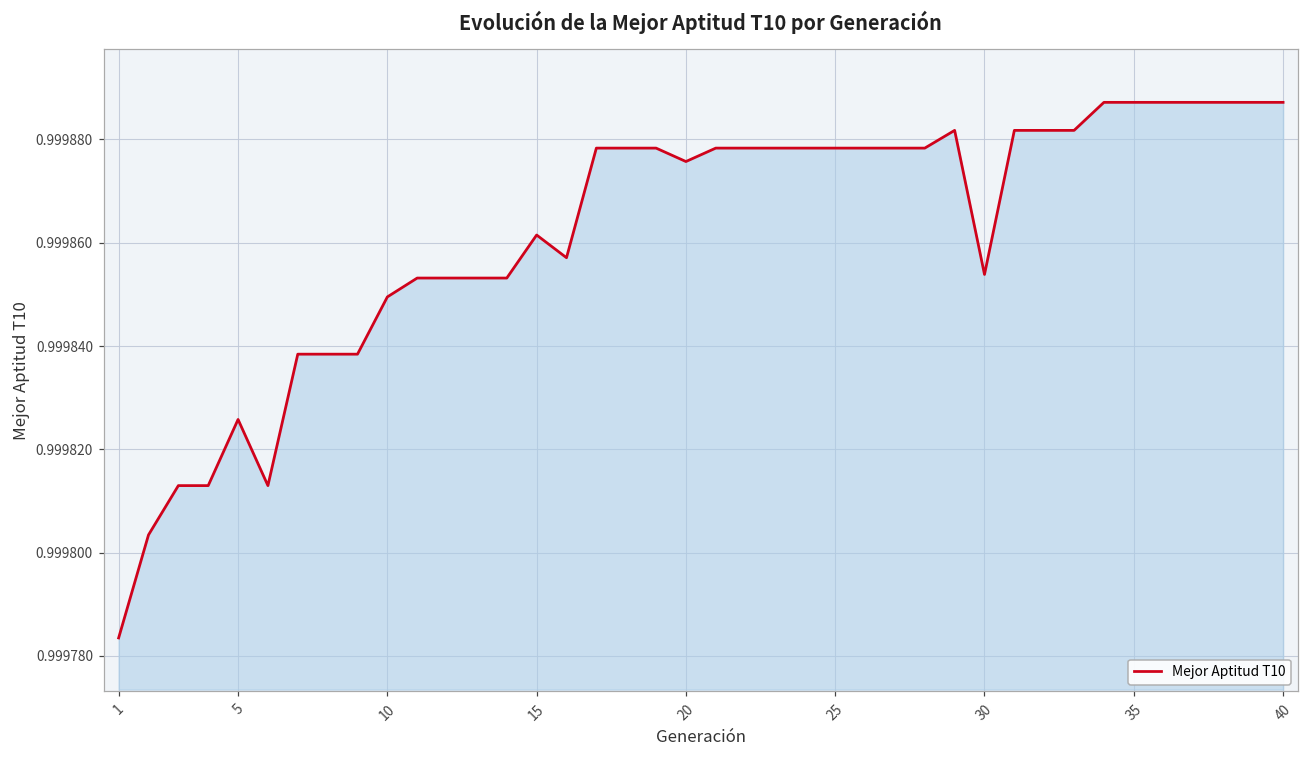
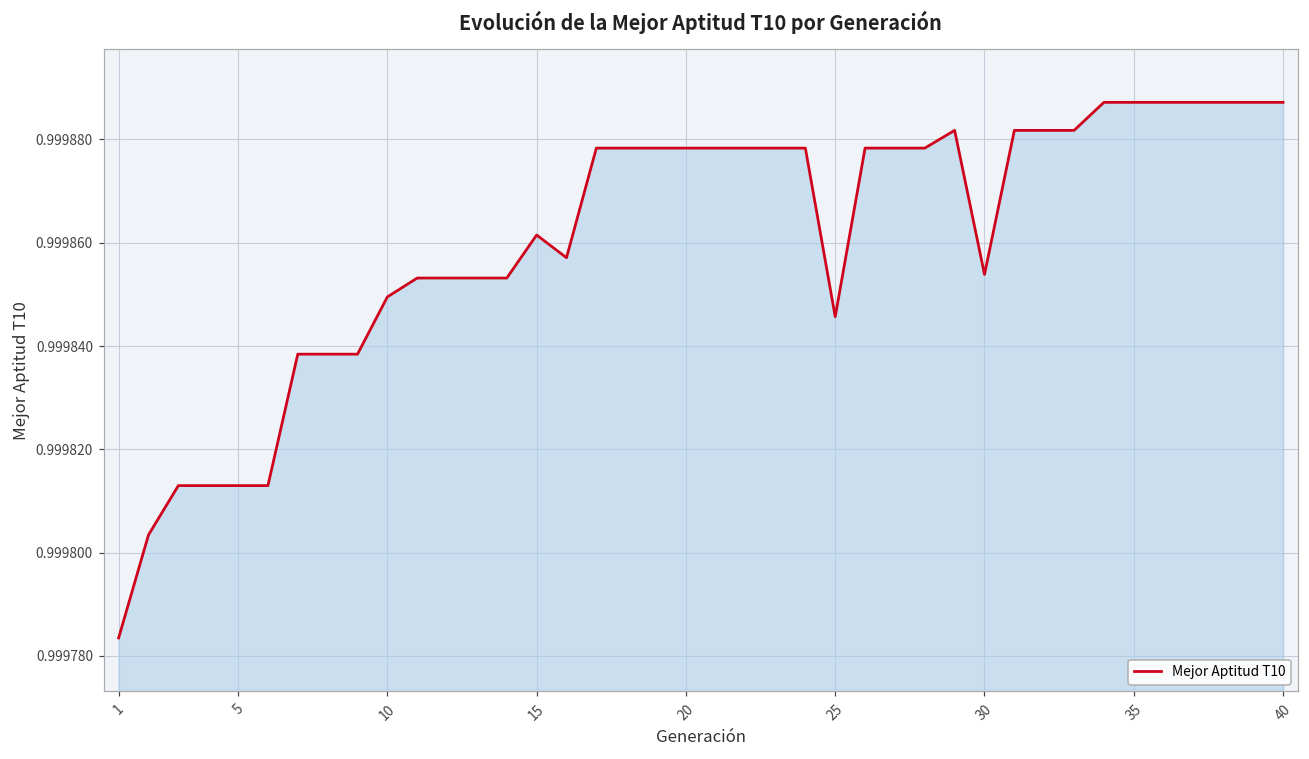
  {
    "1": 0.999783,
-   "5": 0.999826,
+   "5": 0.999813,
    "10": 0.999850,
    "15": 0.999862,
-   "20": 0.999876,
-   "25": 0.999878,
+   "20": 0.999878,
+   "25": 0.999846,
    "30": 0.999854,
    "35": 0.999887,
    "40": 0.999887
  }
